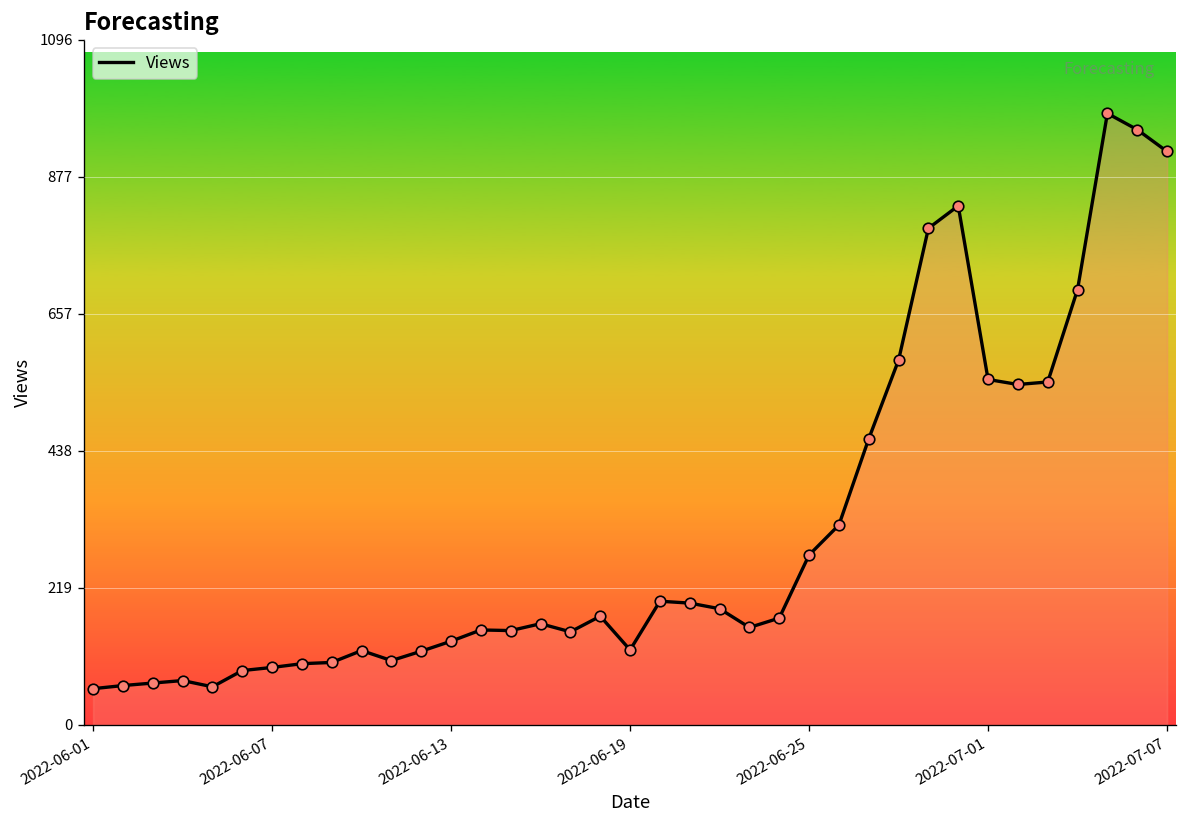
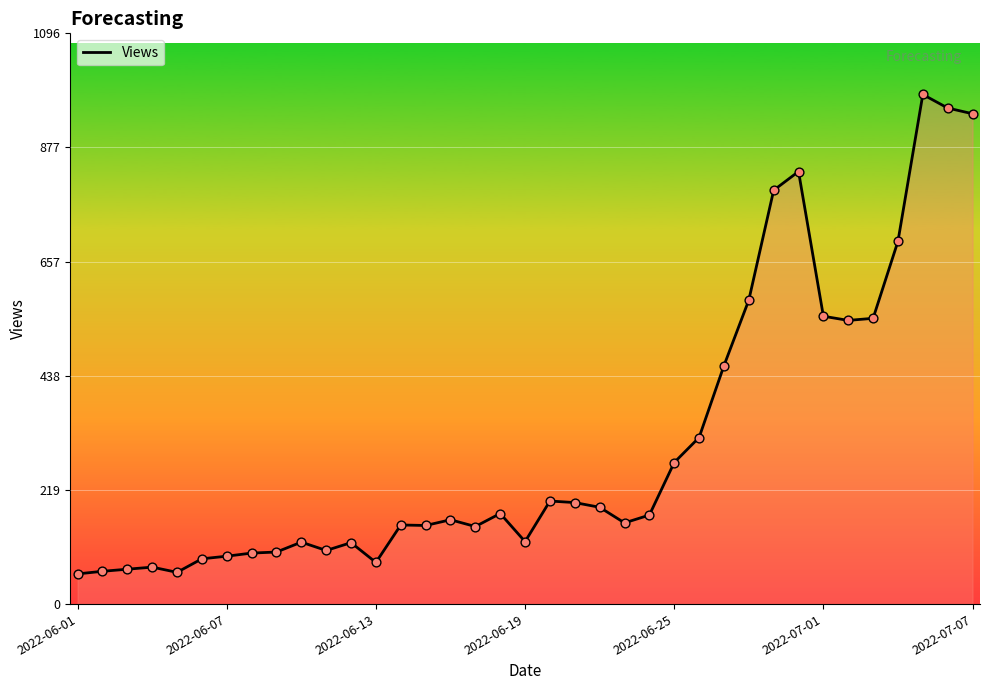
  {
    "2022-06-01": 60,
    "2022-06-07": 90,
-   "2022-06-13": 130,
+   "2022-06-13": 80,
    "2022-06-19": 120,
    "2022-06-25": 270,
    "2022-07-01": 550,
-   "2022-07-07": 920
+   "2022-07-07": 940
  }
